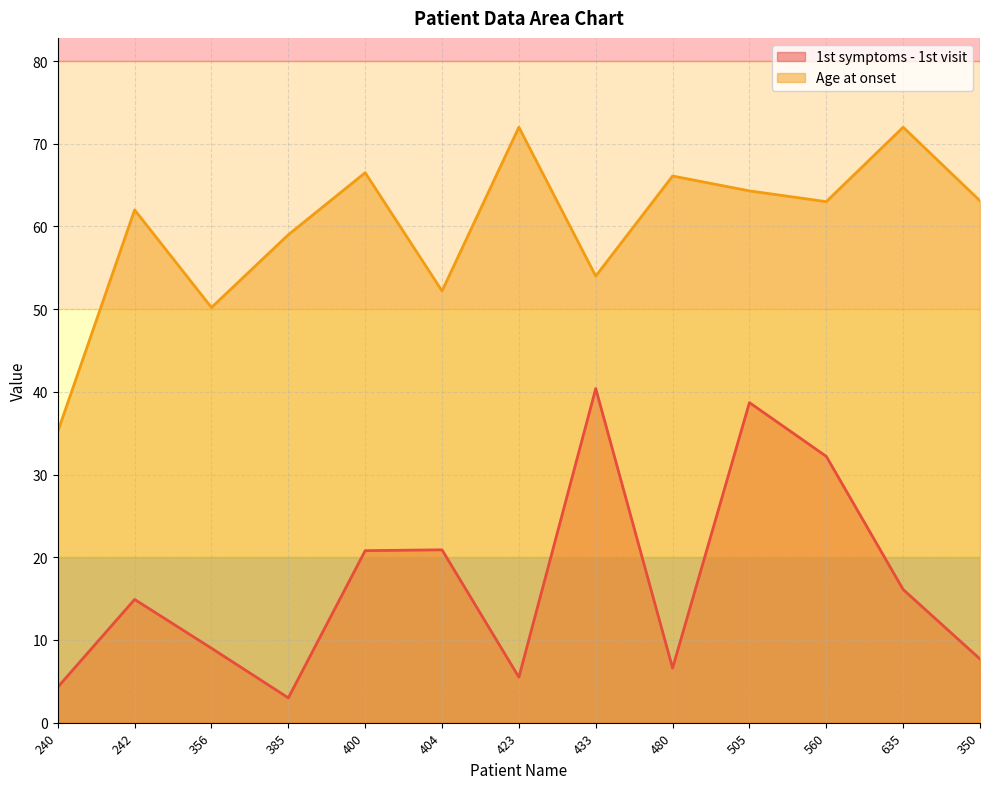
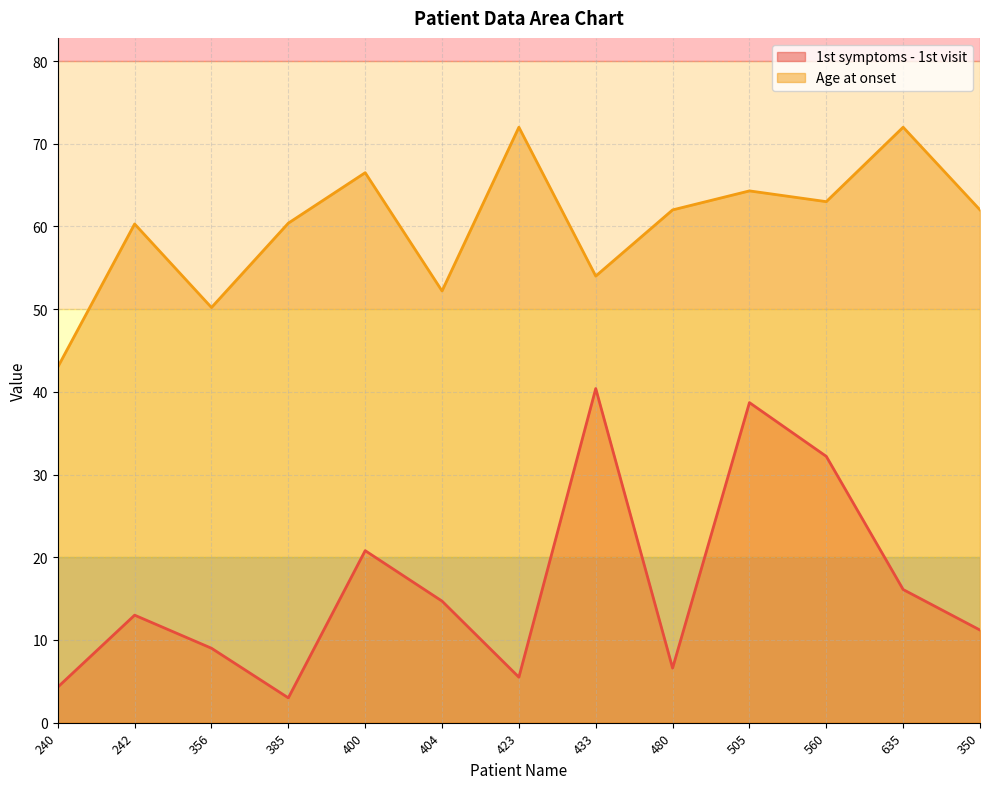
  {
    "1st symptoms - 1st visit": {
      "240": 4,
-     "242": 15,
+     "242": 13,
      "356": 9,
      "385": 3,
      "400": 21,
-     "404": 21,
+     "404": 15,
      "423": 6,
      "433": 40,
      "480": 7,
      "505": 39,
      "560": 32,
      "635": 16,
-     "350": 8
+     "350": 11
    },
    "Age at onset": {
-     "240": 35,
-     "242": 62,
+     "240": 43,
+     "242": 60,
      "356": 50,
-     "385": 59,
+     "385": 60,
      "400": 67,
      "404": 52,
      "423": 72,
      "433": 54,
-     "480": 66,
+     "480": 62,
      "505": 64,
      "560": 63,
      "635": 72,
-     "350": 63
+     "350": 62
    }
  }
